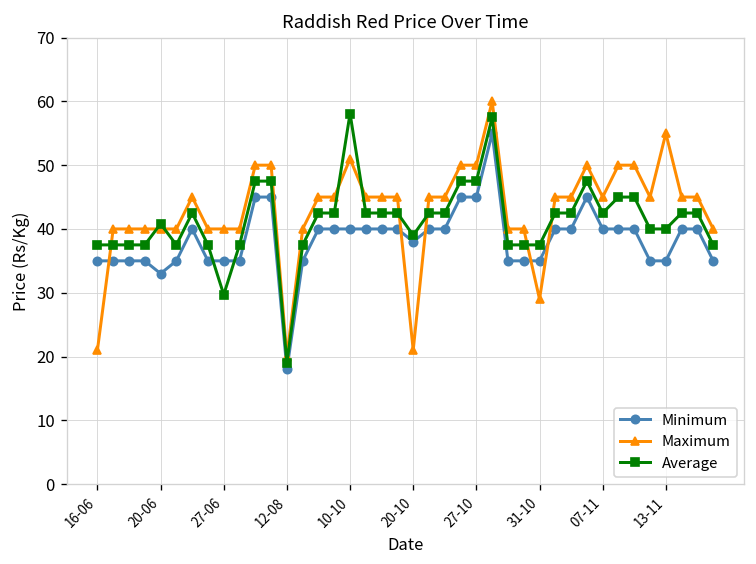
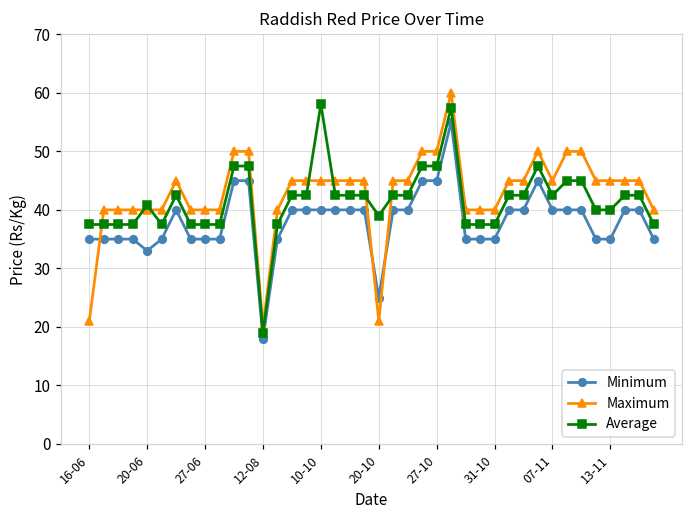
  {
    "Minimum": {
      "16-06": 35,
      "20-06": 33,
      "27-06": 35,
      "12-08": 18,
      "10-10": 40,
-     "20-10": 38,
+     "20-10": 25,
      "27-10": 45,
      "31-10": 35,
      "07-11": 40,
      "13-11": 35
    },
    "Maximum": {
      "16-06": 21,
      "20-06": 40,
      "27-06": 40,
      "12-08": 20,
-     "10-10": 51,
+     "10-10": 45,
      "20-10": 21,
      "27-10": 50,
-     "31-10": 29,
+     "31-10": 40,
      "07-11": 45,
-     "13-11": 55
+     "13-11": 45
    },
    "Average": {
      "16-06": 38,
      "20-06": 41,
-     "27-06": 30,
+     "27-06": 38,
      "12-08": 19,
      "10-10": 58,
      "20-10": 39,
      "27-10": 48,
      "31-10": 38,
      "07-11": 43,
      "13-11": 40
    }
  }
